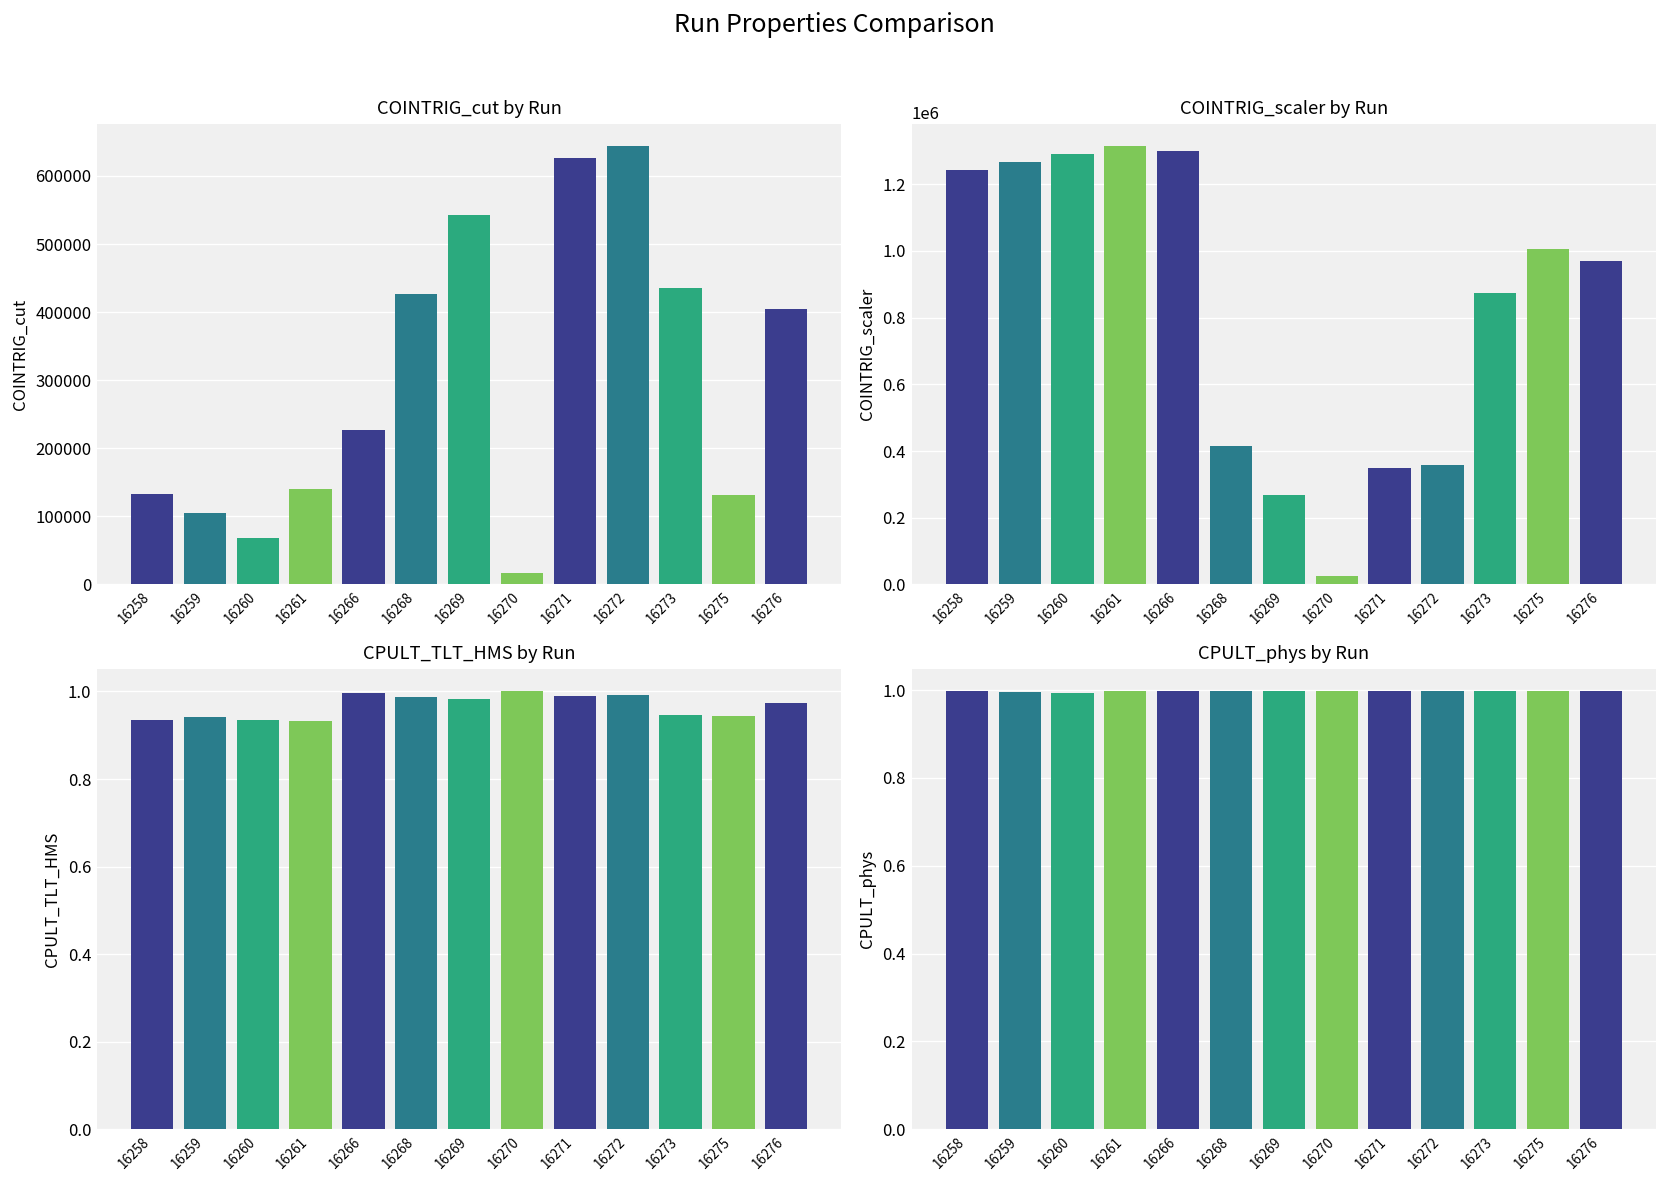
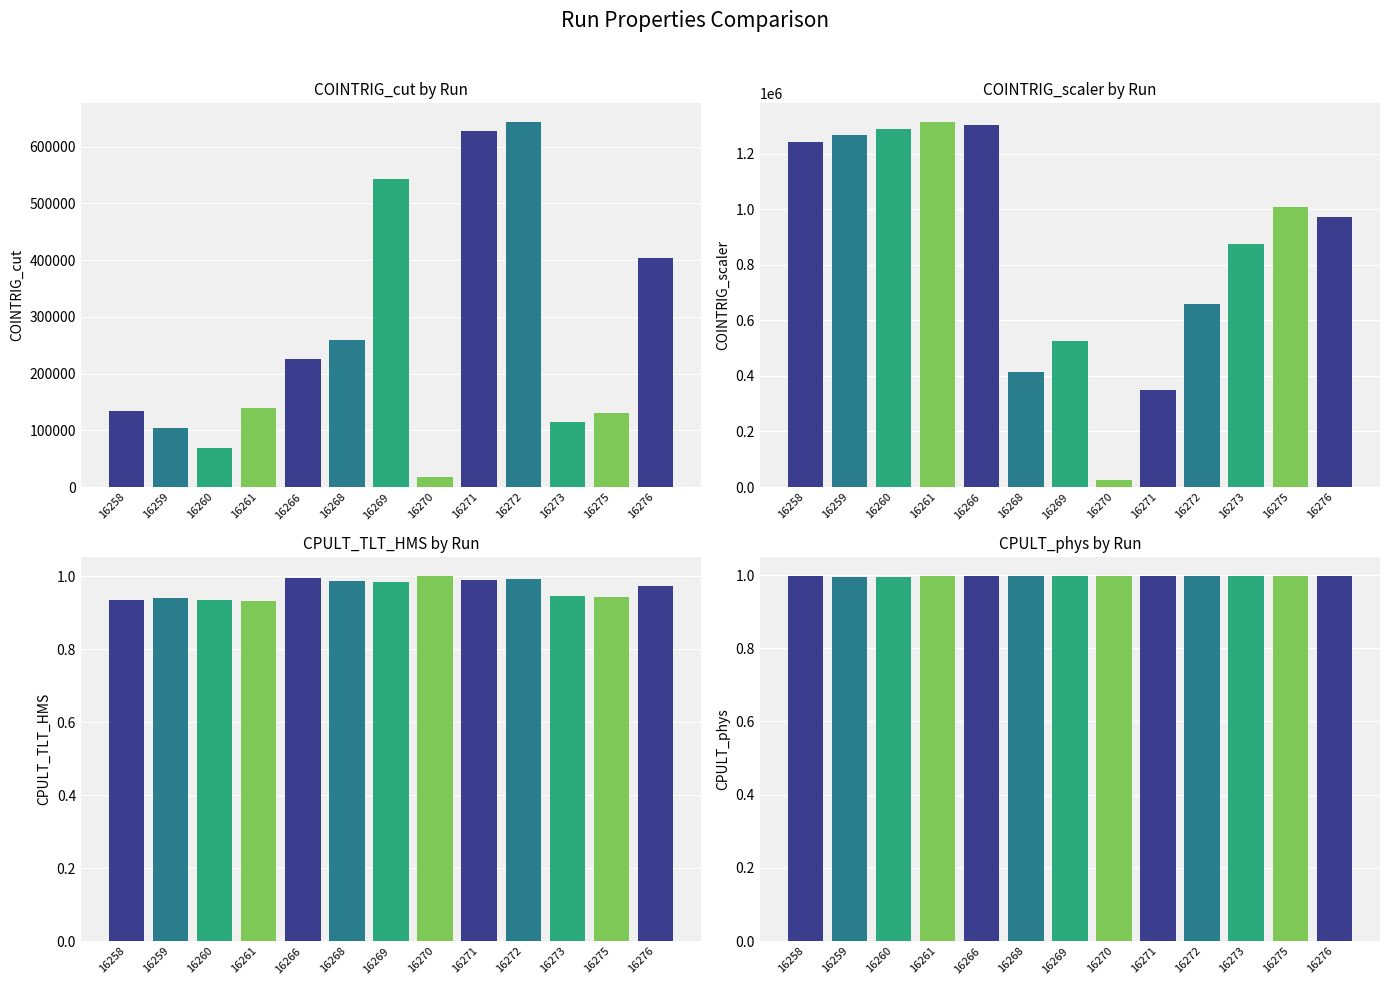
  {
    "COINTRIG_cut by Run": {
      "16258": 130000,
      "16259": 100000,
      "16260": 70000,
      "16261": 140000,
      "16266": 230000,
-     "16268": 430000,
+     "16268": 260000,
      "16269": 540000,
      "16270": 20000,
      "16271": 630000,
      "16272": 640000,
-     "16273": 440000,
+     "16273": 110000,
      "16275": 130000,
      "16276": 400000
    },
    "COINTRIG_scaler by Run": {
      "16258": 1240000,
      "16259": 1270000,
      "16260": 1290000,
      "16261": 1310000,
      "16266": 1300000,
      "16268": 410000,
-     "16269": 270000,
+     "16269": 530000,
      "16270": 30000,
      "16271": 350000,
-     "16272": 360000,
+     "16272": 660000,
      "16273": 870000,
      "16275": 1010000,
      "16276": 970000
    },
    "CPULT_TLT_HMS by Run": {
      "16258": 0.94,
      "16259": 0.94,
      "16260": 0.94,
      "16261": 0.93,
      "16266": 1.00,
      "16268": 0.99,
      "16269": 0.98,
      "16270": 1.00,
      "16271": 0.99,
      "16272": 0.99,
      "16273": 0.95,
      "16275": 0.94,
      "16276": 0.97
    },
    "CPULT_phys by Run": {
      "16258": 1.00,
      "16259": 1.00,
      "16260": 0.99,
      "16261": 1.00,
      "16266": 1.00,
      "16268": 1.00,
      "16269": 1.00,
      "16270": 1.00,
      "16271": 1.00,
      "16272": 1.00,
      "16273": 1.00,
      "16275": 1.00,
      "16276": 1.00
    }
  }
